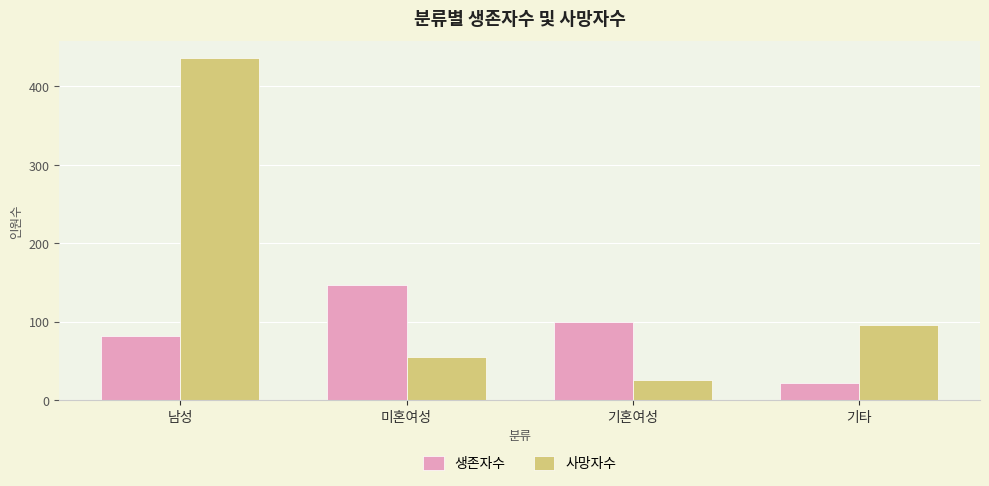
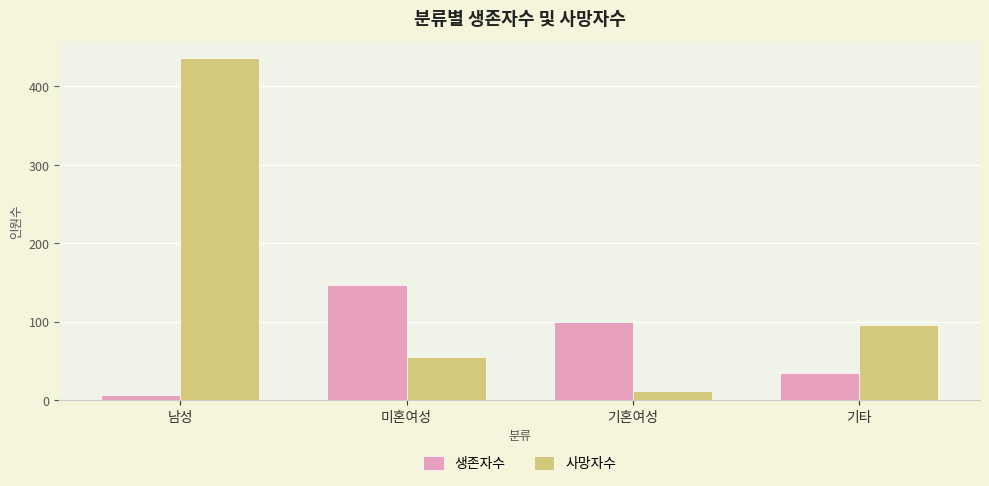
  {
    "생존자수": {
-     "남성": 80,
+     "남성": 10,
      "미혼여성": 150,
      "기혼여성": 100,
-     "기타": 20
+     "기타": 40
    },
    "사망자수": {
      "남성": 440,
      "미혼여성": 60,
-     "기혼여성": 30,
+     "기혼여성": 10,
      "기타": 100
    }
  }
